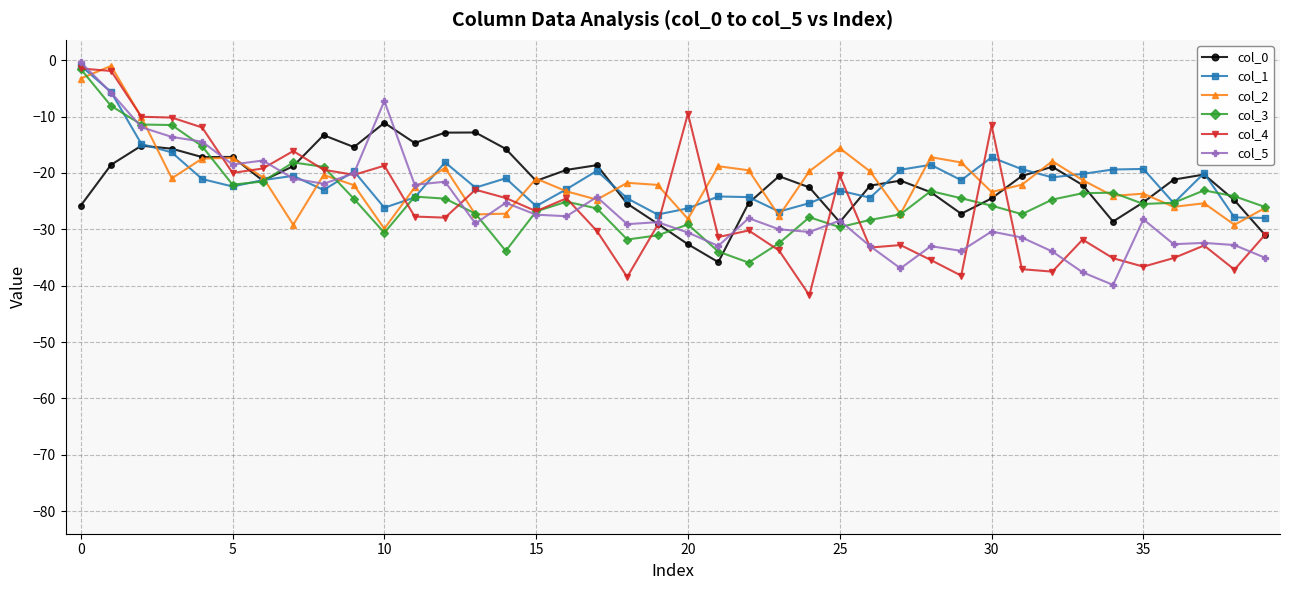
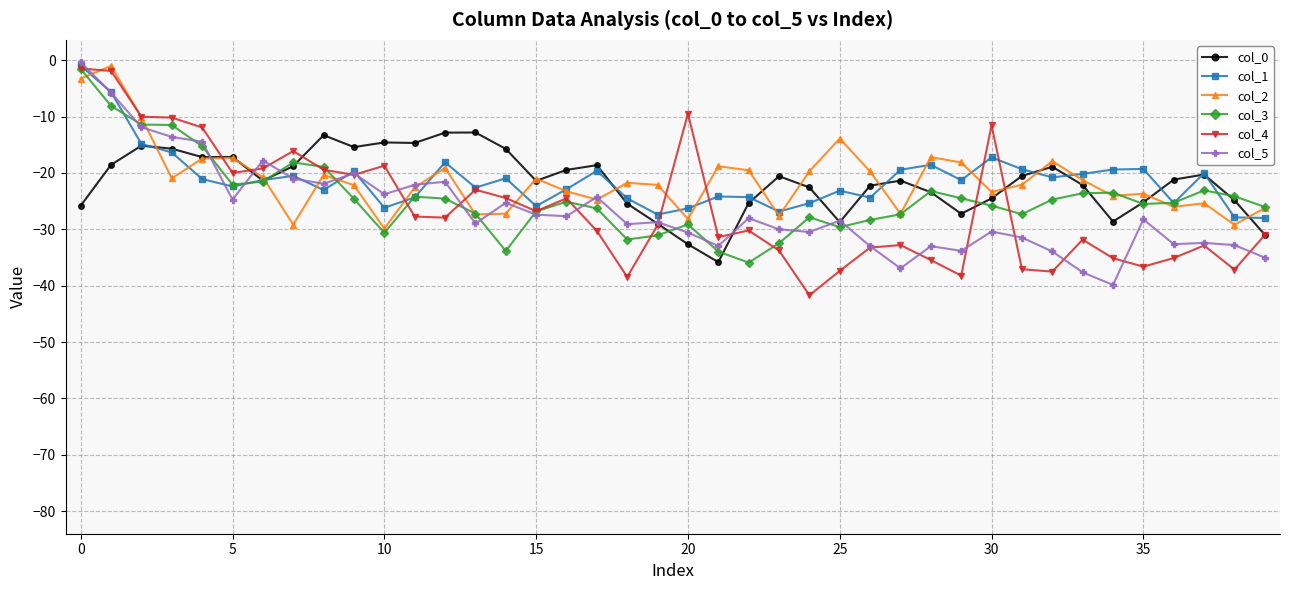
  {
    "col_0": {
      "0": -26,
-     "10": -11,
+     "10": -15,
      "20": -33,
      "30": -25
    },
    "col_1": {
      "0": -1,
      "10": -26,
      "15": -26,
      "20": -26,
      "25": -23,
      "30": -17,
      "35": -19
    },
    "col_2": {
      "0": -3,
      "10": -30,
      "20": -28,
-     "25": -16,
+     "25": -14,
      "30": -23,
      "35": -24
    },
    "col_3": {
      "10": -31,
      "20": -29,
      "25": -30,
      "30": -26
    },
    "col_4": {
      "5": -20,
      "10": -19,
      "20": -9,
-     "25": -20,
+     "25": -37,
      "30": -12,
      "35": -37
    },
    "col_5": {
      "0": 0,
-     "5": -19,
-     "10": -7,
+     "5": -25,
+     "10": -24,
      "15": -27,
      "20": -31,
      "30": -30,
      "35": -28
    }
  }
